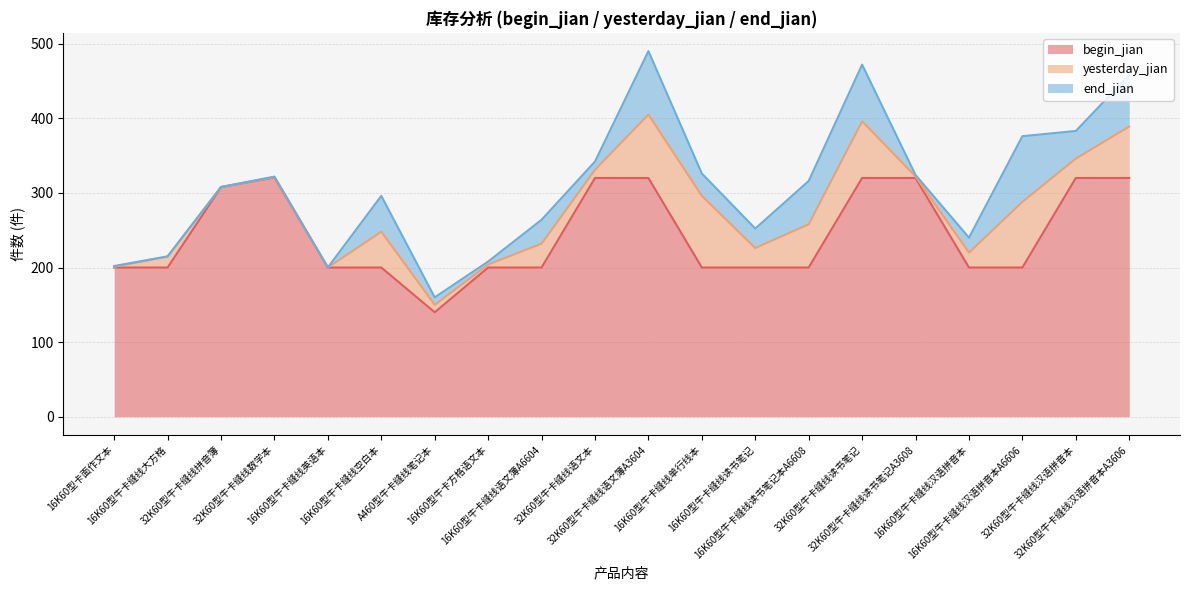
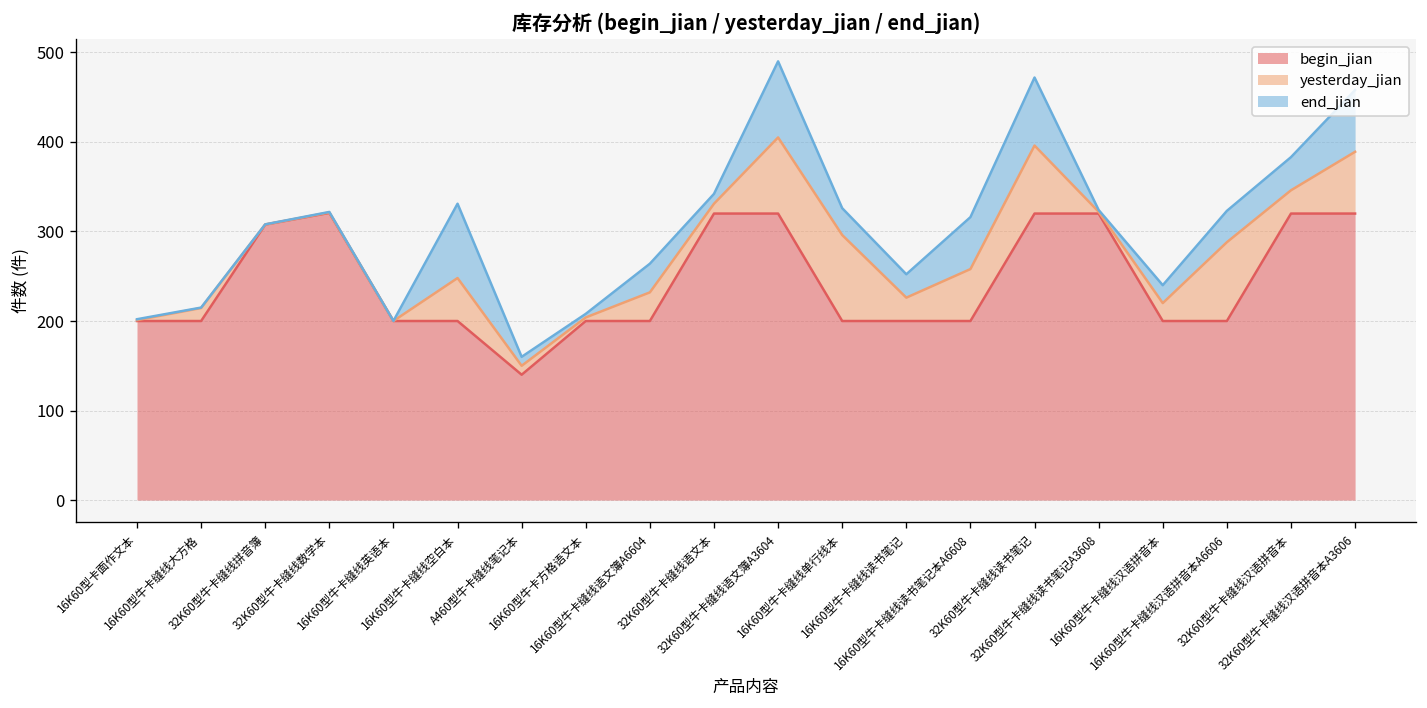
  {
    "end_jian": {
-     "16K60型牛卡缝线空白本": 50,
+     "16K60型牛卡缝线空白本": 80,
      "A460型牛卡缝线笔记本": 10,
      "16K60型牛卡方格语文本": 0,
      "16K60型牛卡缝线语文簿A6604": 30,
      "32K60型牛卡缝线语文本": 10,
      "32K60型牛卡缝线语文簿A3604": 90,
      "16K60型牛卡缝线单行线本": 30,
      "16K60型牛卡缝线读书笔记": 30,
      "16K60型牛卡缝线读书笔记本A6608": 60,
      "32K60型牛卡缝线读书笔记": 80,
      "16K60型牛卡缝线汉语拼音本": 20,
-     "16K60型牛卡缝线汉语拼音本A6606": 90,
+     "16K60型牛卡缝线汉语拼音本A6606": 40,
      "32K60型牛卡缝线汉语拼音本": 40
    }
  }
